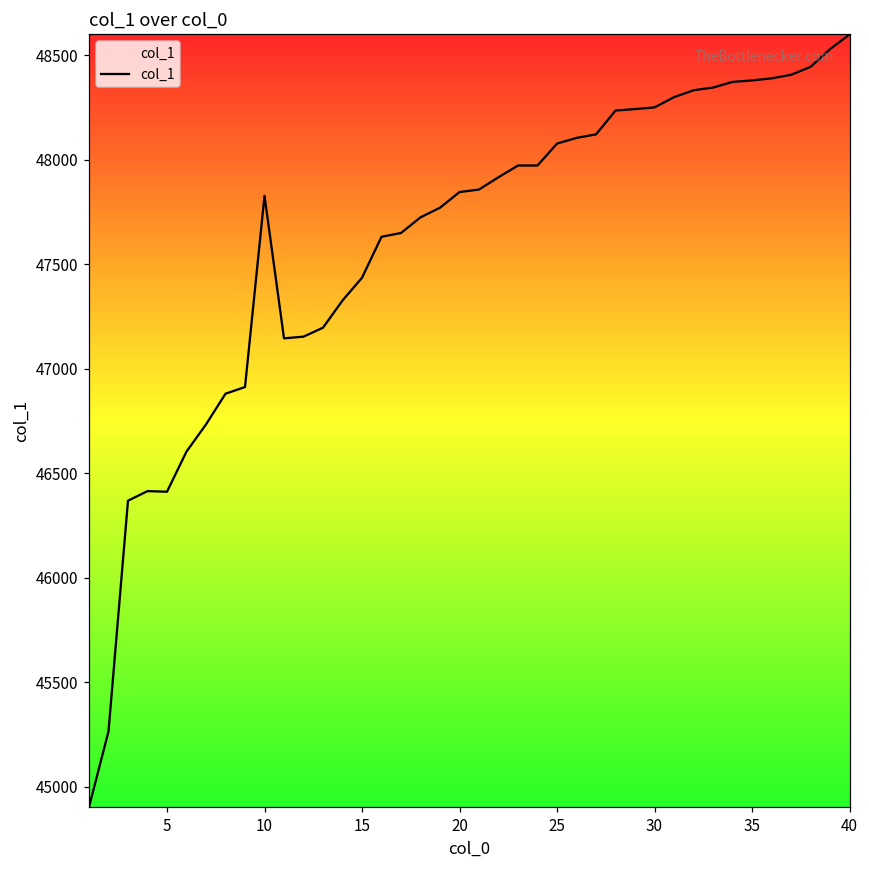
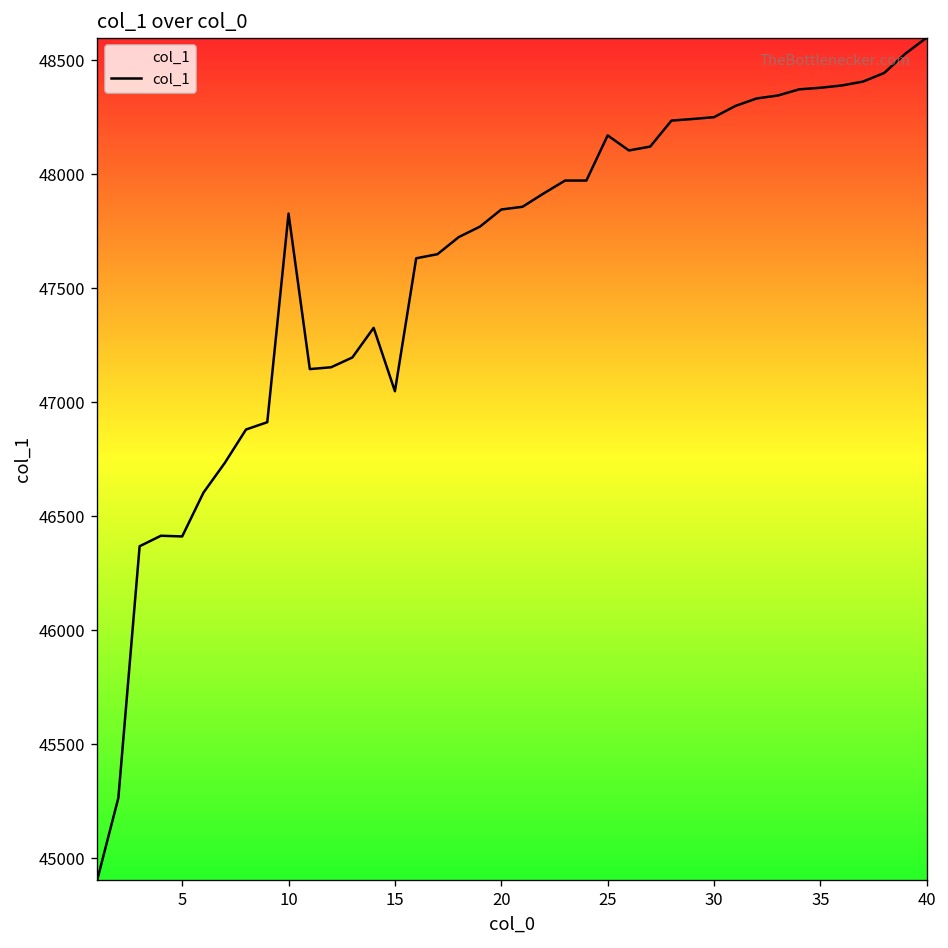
  {
    "5": 46410,
    "10": 47830,
-   "15": 47440,
+   "15": 47050,
    "20": 47850,
-   "25": 48080,
+   "25": 48170,
    "30": 48250,
    "35": 48380,
    "40": 48600
  }
